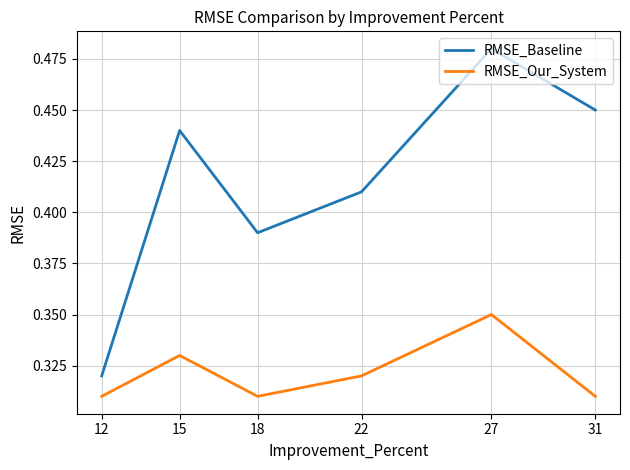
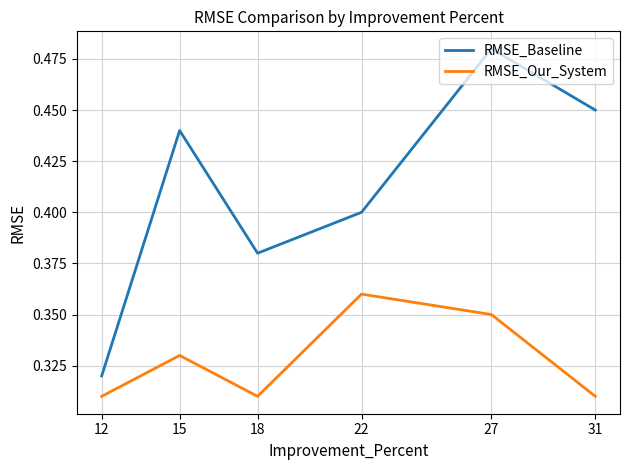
  {
    "RMSE_Baseline": {
      "12": 0.32,
      "15": 0.44,
-     "18": 0.39,
-     "22": 0.41,
+     "18": 0.38,
+     "22": 0.40,
      "31": 0.45
    },
    "RMSE_Our_System": {
      "12": 0.31,
      "15": 0.33,
      "18": 0.31,
-     "22": 0.32,
+     "22": 0.36,
      "27": 0.35,
      "31": 0.31
    }
  }
